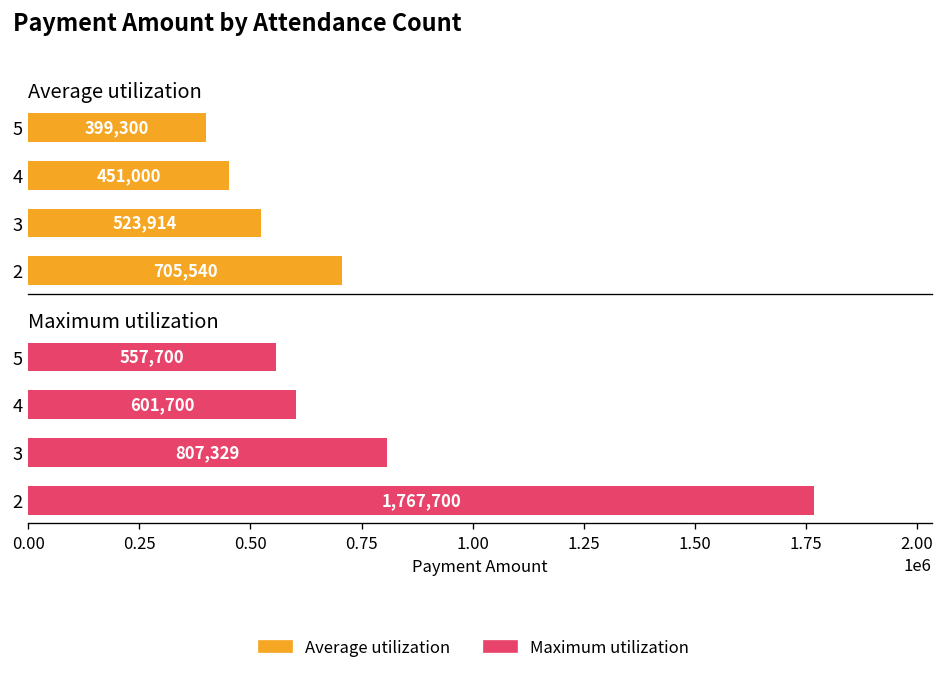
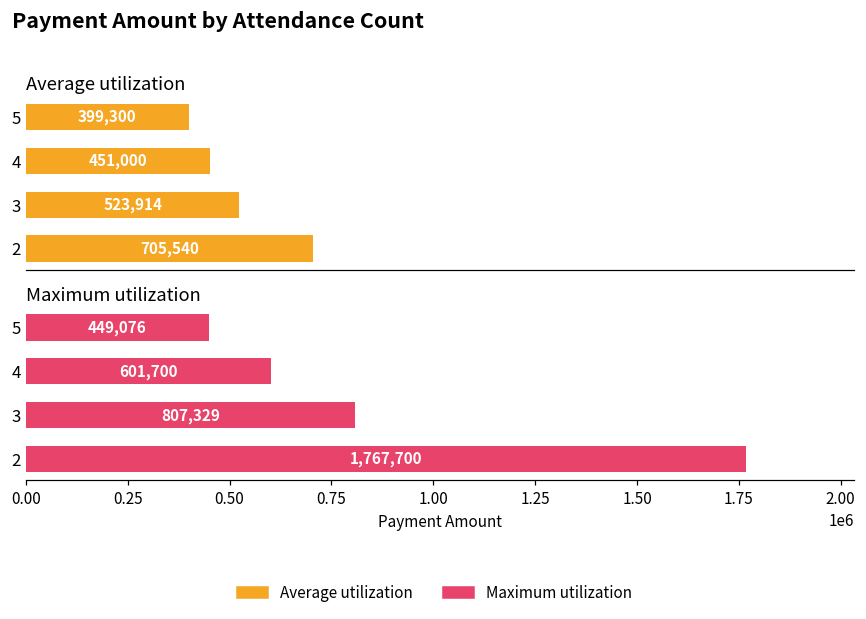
  {
    "Average utilization": {
      "5": "399,300",
      "4": "451,000",
      "3": "523,914",
      "2": "705,540"
    },
    "Maximum utilization": {
-     "5": "557,700",
+     "5": "449,076",
      "4": "601,700",
      "3": "807,329",
      "2": "1,767,700"
    }
  }
